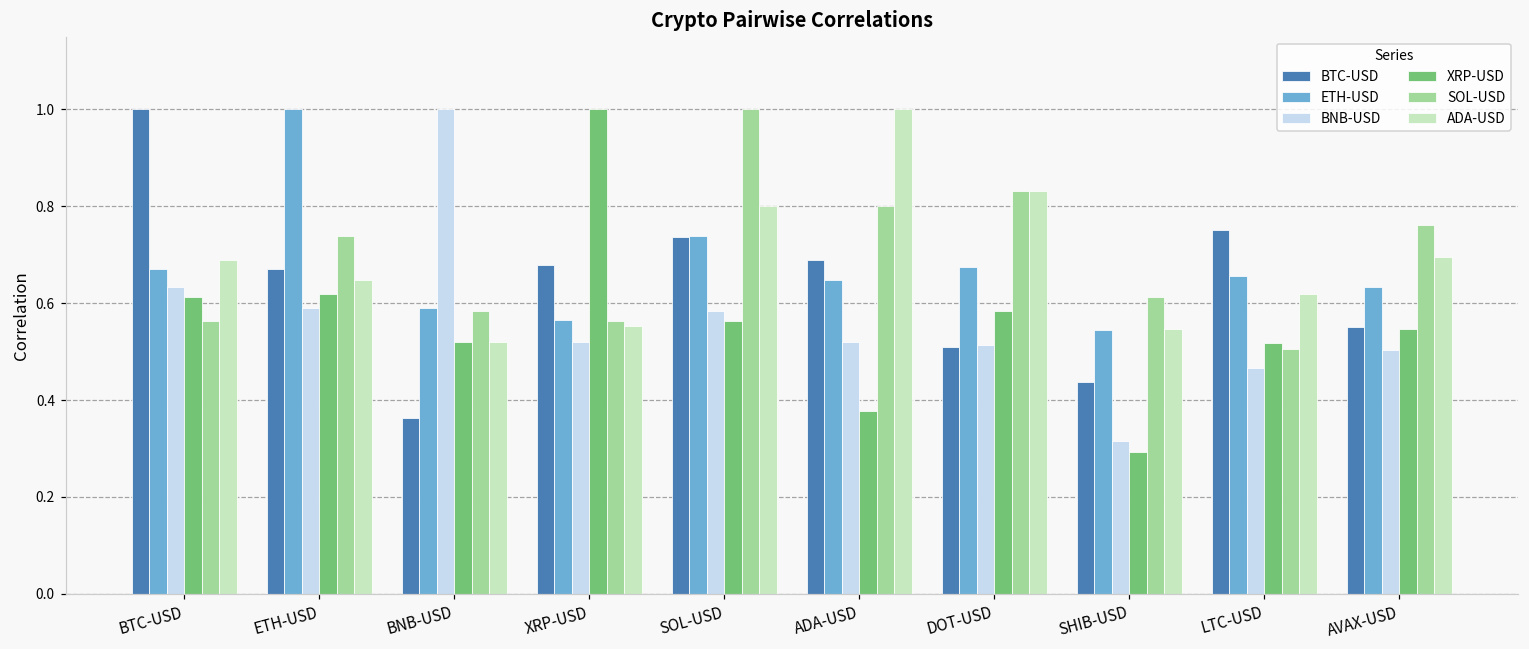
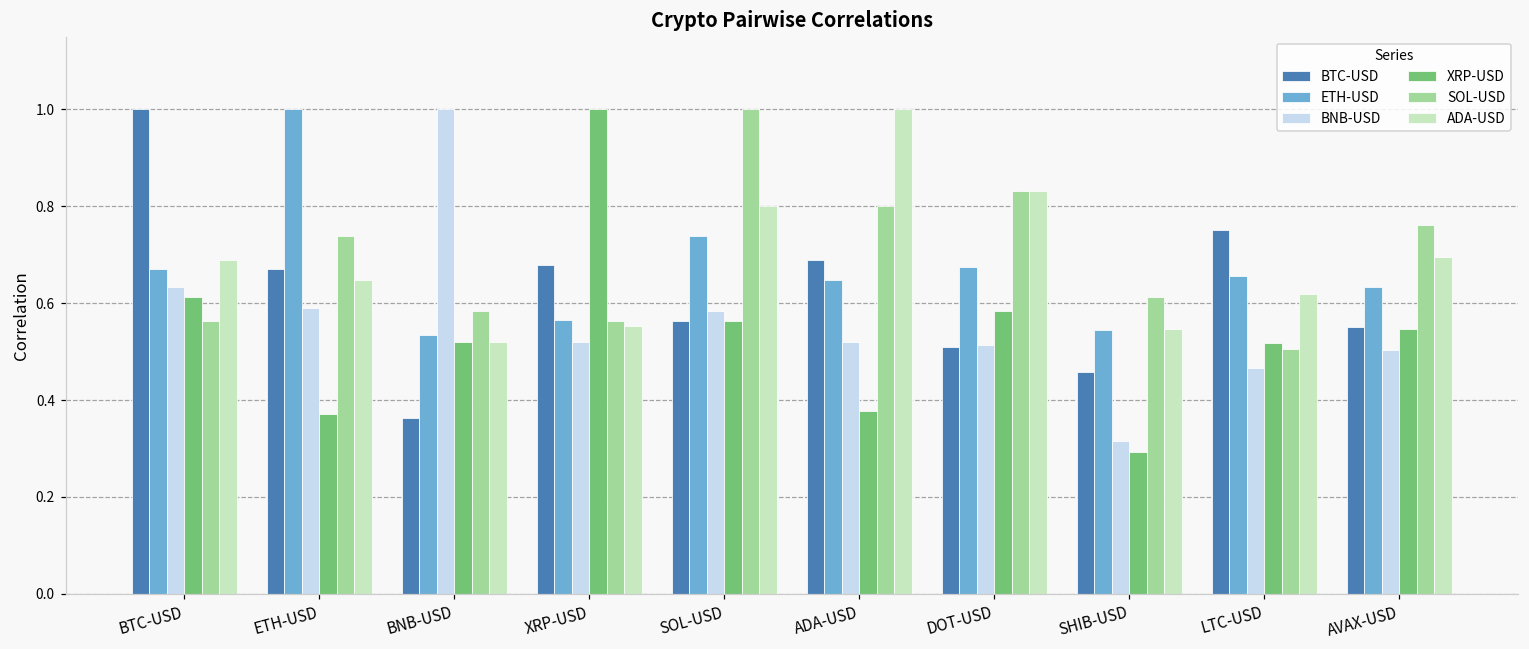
  {
    "BTC-USD": {
      "BTC-USD": 1.00,
      "ETH-USD": 0.67,
      "BNB-USD": 0.36,
      "XRP-USD": 0.68,
-     "SOL-USD": 0.74,
+     "SOL-USD": 0.56,
      "ADA-USD": 0.69,
      "DOT-USD": 0.51,
-     "SHIB-USD": 0.44,
+     "SHIB-USD": 0.46,
      "LTC-USD": 0.75,
      "AVAX-USD": 0.55
    },
    "ETH-USD": {
      "BTC-USD": 0.67,
      "ETH-USD": 1.00,
-     "BNB-USD": 0.59,
+     "BNB-USD": 0.54,
      "XRP-USD": 0.57,
      "SOL-USD": 0.74,
      "ADA-USD": 0.65,
      "DOT-USD": 0.67,
      "SHIB-USD": 0.55,
      "LTC-USD": 0.66,
      "AVAX-USD": 0.63
    },
    "XRP-USD": {
      "BTC-USD": 0.61,
-     "ETH-USD": 0.62,
+     "ETH-USD": 0.37,
      "BNB-USD": 0.52,
      "XRP-USD": 1.00,
      "SOL-USD": 0.56,
      "ADA-USD": 0.38,
      "DOT-USD": 0.58,
      "SHIB-USD": 0.29,
      "LTC-USD": 0.52,
      "AVAX-USD": 0.55
    }
  }
